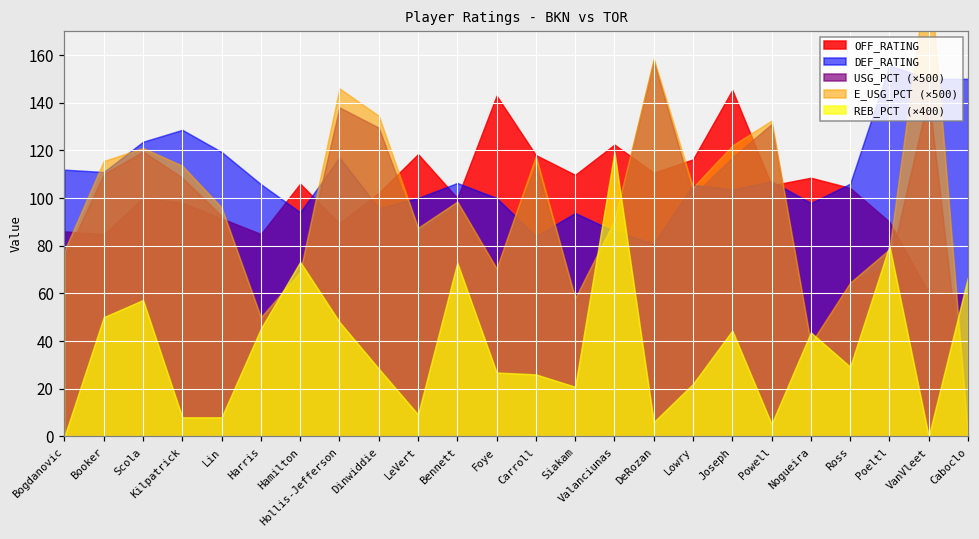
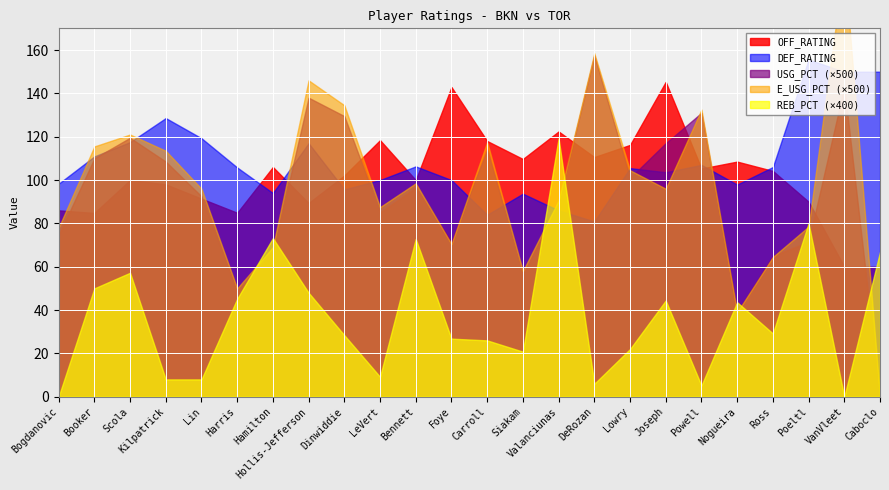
  {
    "OFF_RATING": {
      "Bogdanovic": 86,
      "Booker": 85,
      "Scola": 100,
      "Kilpatrick": 98,
      "Harris": 85,
      "Hamilton": 106,
      "Hollis-Jefferson": 89,
      "Dinwiddie": 102,
      "LeVert": 118,
      "Bennett": 100,
      "Foye": 143,
      "Siakam": 110,
      "Valanciunas": 122,
      "DeRozan": 111,
      "Lowry": 116,
      "Joseph": 145,
      "Powell": 105,
      "Nogueira": 109,
      "Ross": 104,
      "Poeltl": 90,
      "VanVleet": 60,
      "Caboclo": 60
    },
    "DEF_RATING": {
-     "Bogdanovic": 112,
-     "Scola": 124,
+     "Bogdanovic": 98,
+     "Scola": 118,
      "Kilpatrick": 129,
      "Lin": 119,
      "Harris": 106,
      "Hamilton": 94,
      "Hollis-Jefferson": 117,
      "Dinwiddie": 96,
      "LeVert": 100,
      "Bennett": 106,
      "Foye": 100,
      "Carroll": 84,
      "Siakam": 94,
      "Valanciunas": 86,
      "DeRozan": 81,
      "Joseph": 104,
      "Powell": 107,
      "Nogueira": 98,
      "Ross": 106,
      "Caboclo": 150
    },
    "USG_PCT (×500)": {
      "Bogdanovic": 75,
      "Scola": 120,
      "Kilpatrick": 109,
      "Harris": 49,
      "Hamilton": 67,
      "Hollis-Jefferson": 138,
      "Dinwiddie": 130,
      "LeVert": 85,
      "Bennett": 97,
      "Carroll": 114,
      "Siakam": 57,
      "Lowry": 101,
      "Joseph": 117,
      "Powell": 131,
      "Poeltl": 72
    },
    "E_USG_PCT (×500)": {
      "Bogdanovic": 78,
      "Booker": 116,
      "Scola": 121,
      "Kilpatrick": 114,
      "Lin": 96,
      "Harris": 50,
      "Hamilton": 69,
      "Hollis-Jefferson": 146,
      "Dinwiddie": 135,
      "LeVert": 88,
      "Bennett": 99,
      "Siakam": 58,
-     "Joseph": 122,
+     "Joseph": 96,
      "Powell": 133,
      "Poeltl": 79
    },
    "REB_PCT (×400)": {
      "Bogdanovic": 0,
      "Booker": 50,
      "Scola": 57,
      "Kilpatrick": 8,
      "Lin": 8,
      "Harris": 45,
      "Hamilton": 73,
      "Hollis-Jefferson": 48,
      "Dinwiddie": 28,
      "LeVert": 9,
      "Bennett": 73,
      "Foye": 27,
      "Carroll": 26,
      "Siakam": 21,
      "Valanciunas": 119,
      "DeRozan": 6,
      "Lowry": 22,
      "Joseph": 44,
      "Powell": 5,
      "Nogueira": 44,
      "Ross": 29,
      "Poeltl": 80,
      "VanVleet": 0,
      "Caboclo": 67
    }
  }
